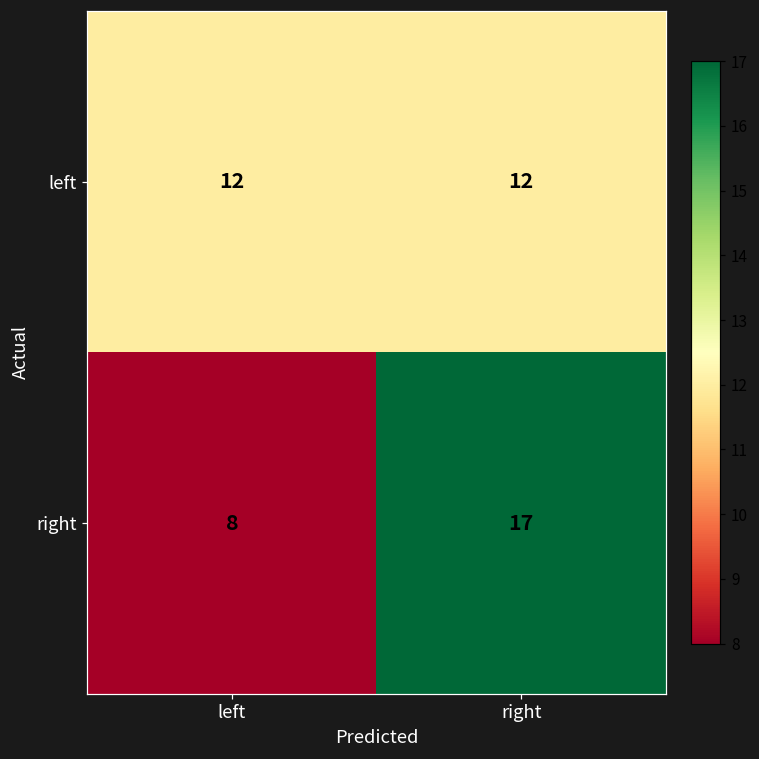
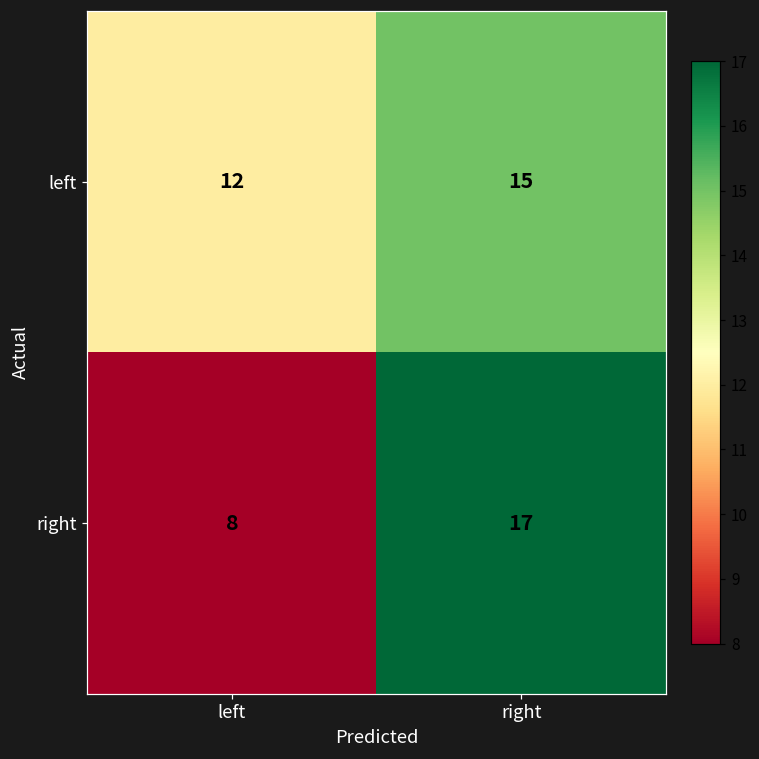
  {
    "left": {
      "left": 12,
-     "right": 12
+     "right": 15
    },
    "right": {
      "left": 8,
      "right": 17
    }
  }
